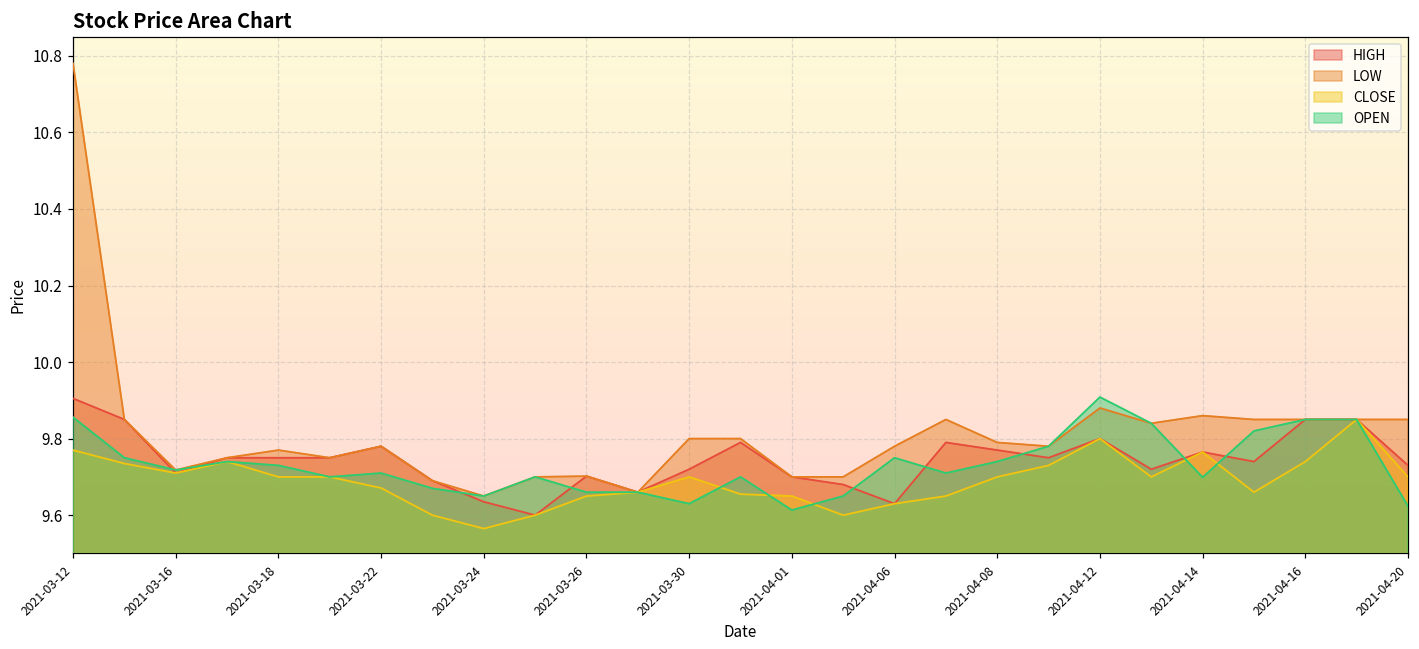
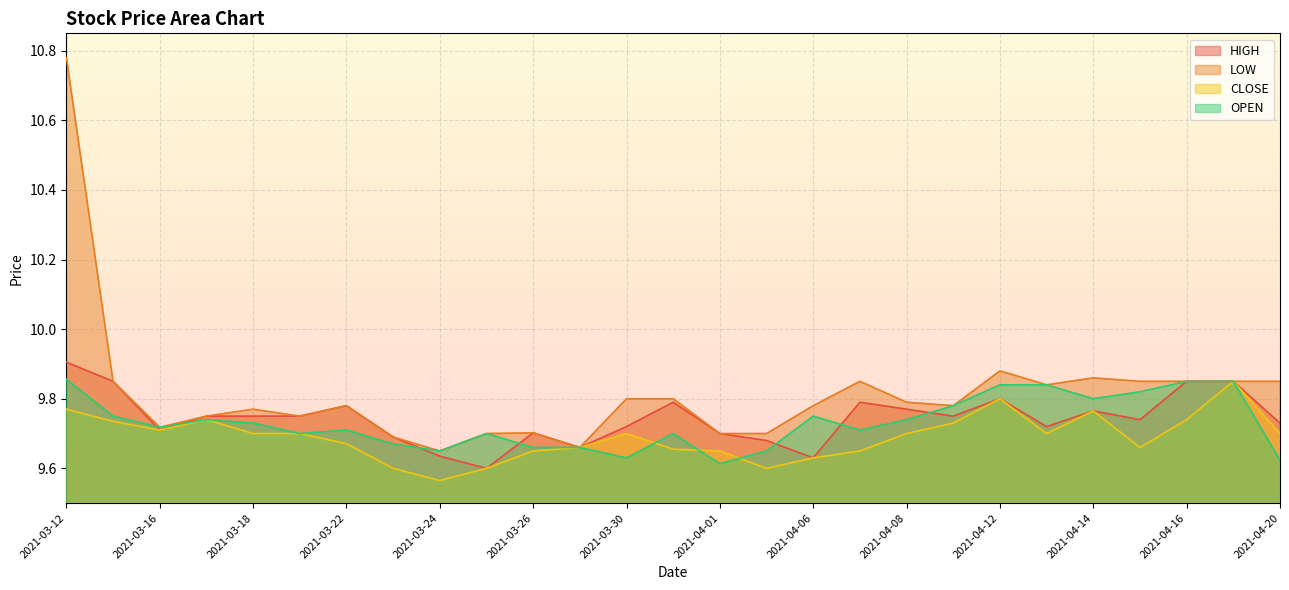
  {
    "OPEN": {
      "2021-03-12": 9.86,
      "2021-03-18": 9.73,
      "2021-03-22": 9.71,
      "2021-03-26": 9.66,
      "2021-03-30": 9.63,
      "2021-04-01": 9.61,
      "2021-04-06": 9.75,
      "2021-04-08": 9.74,
-     "2021-04-12": 9.91,
-     "2021-04-14": 9.70,
+     "2021-04-12": 9.84,
+     "2021-04-14": 9.80,
      "2021-04-20": 9.62
    }
  }
